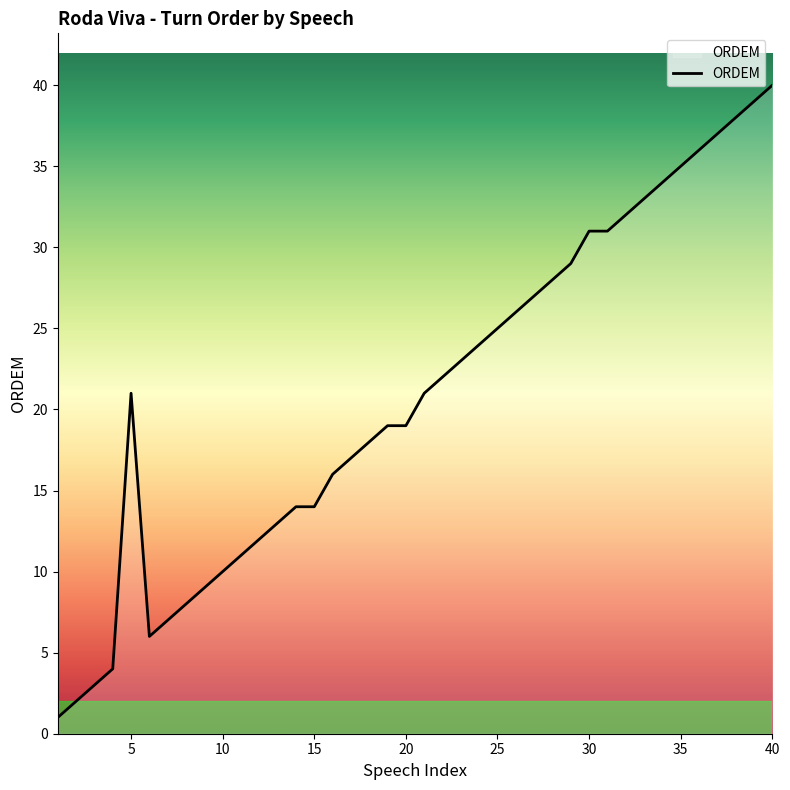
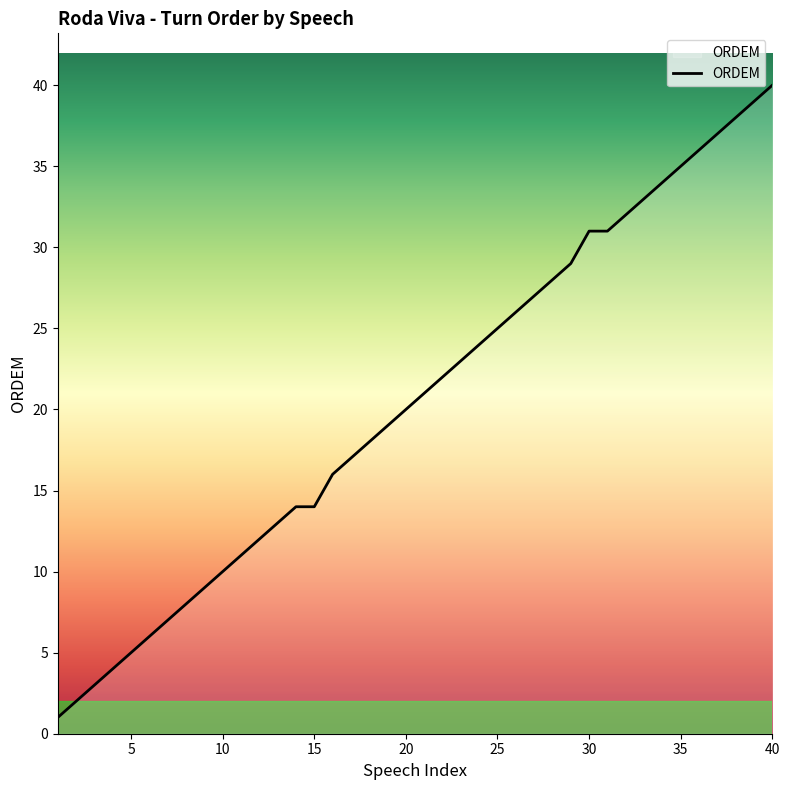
  {
-   "5": 21,
+   "5": 5,
    "10": 10,
    "15": 14,
-   "20": 19,
+   "20": 20,
    "25": 25,
    "30": 31,
    "35": 35,
    "40": 40
  }
